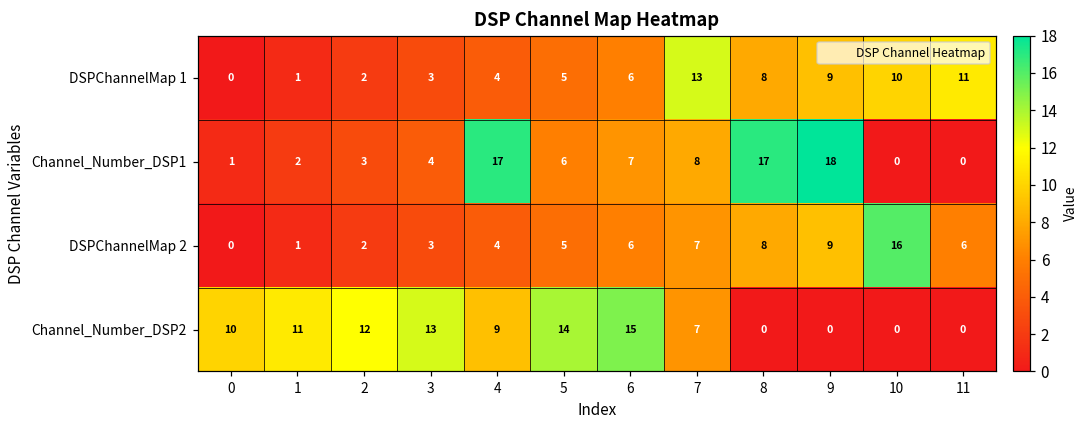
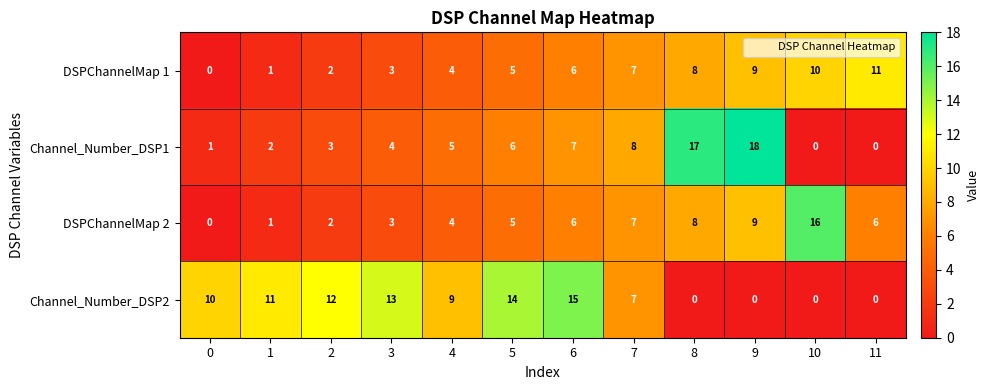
  {
    "DSPChannelMap 1": {
      "0": 0,
      "1": 1,
      "2": 2,
      "3": 3,
      "4": 4,
      "5": 5,
      "6": 6,
-     "7": 13,
+     "7": 7,
      "8": 8,
      "9": 9,
      "10": 10,
      "11": 11
    },
    "Channel_Number_DSP1": {
      "0": 1,
      "1": 2,
      "2": 3,
      "3": 4,
-     "4": 17,
+     "4": 5,
      "5": 6,
      "6": 7,
      "7": 8,
      "8": 17,
      "9": 18,
      "10": 0,
      "11": 0
    },
    "DSPChannelMap 2": {
      "0": 0,
      "1": 1,
      "2": 2,
      "3": 3,
      "4": 4,
      "5": 5,
      "6": 6,
      "7": 7,
      "8": 8,
      "9": 9,
      "10": 16,
      "11": 6
    },
    "Channel_Number_DSP2": {
      "0": 10,
      "1": 11,
      "2": 12,
      "3": 13,
      "4": 9,
      "5": 14,
      "6": 15,
      "7": 7,
      "8": 0,
      "9": 0,
      "10": 0,
      "11": 0
    }
  }
